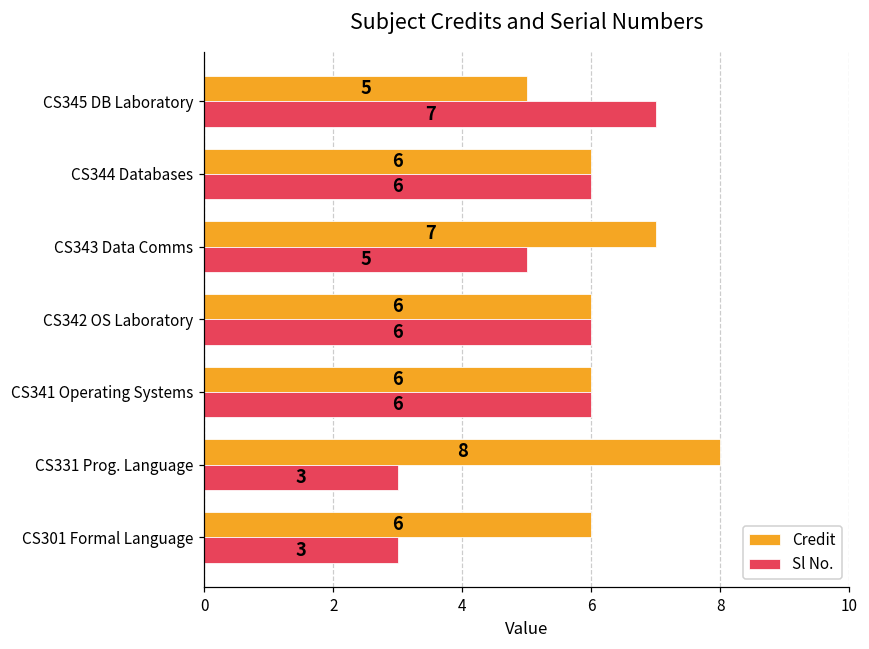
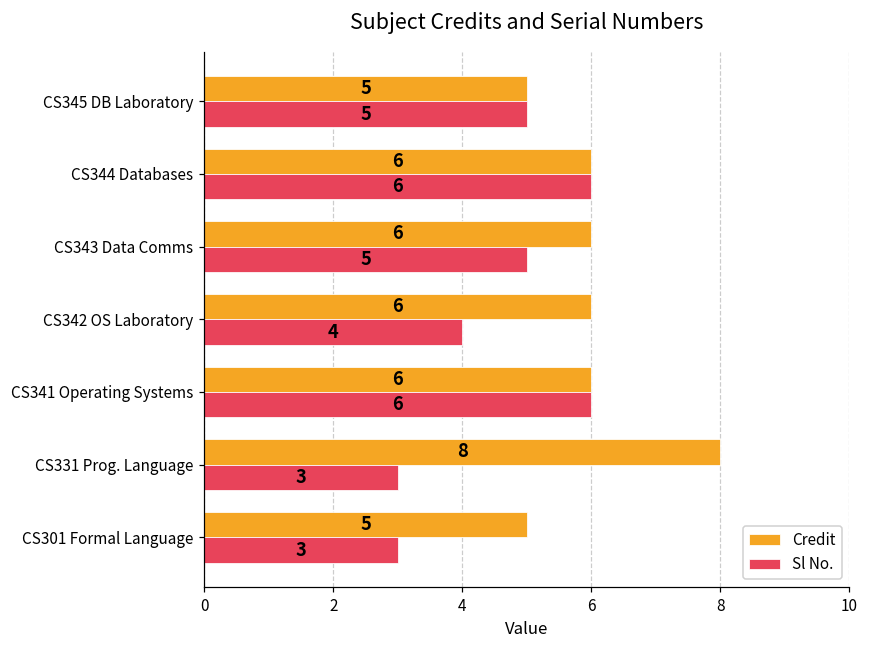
  {
    "Credit": {
      "CS345 DB Laboratory": 5,
      "CS344 Databases": 6,
-     "CS343 Data Comms": 7,
+     "CS343 Data Comms": 6,
      "CS342 OS Laboratory": 6,
      "CS341 Operating Systems": 6,
      "CS331 Prog. Language": 8,
-     "CS301 Formal Language": 6
+     "CS301 Formal Language": 5
    },
    "Sl No.": {
-     "CS345 DB Laboratory": 7,
+     "CS345 DB Laboratory": 5,
      "CS344 Databases": 6,
      "CS343 Data Comms": 5,
-     "CS342 OS Laboratory": 6,
+     "CS342 OS Laboratory": 4,
      "CS341 Operating Systems": 6,
      "CS331 Prog. Language": 3,
      "CS301 Formal Language": 3
    }
  }
